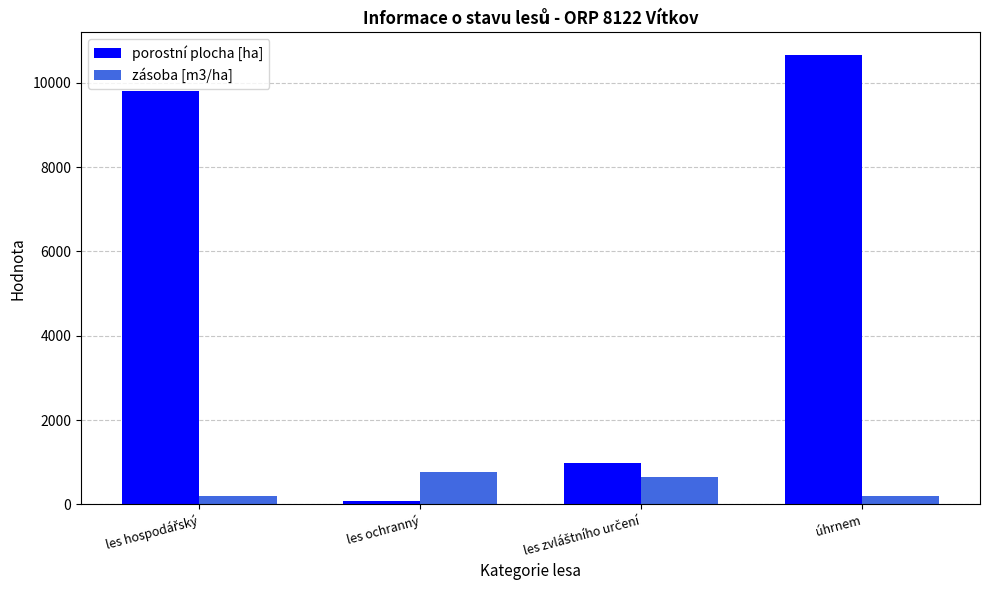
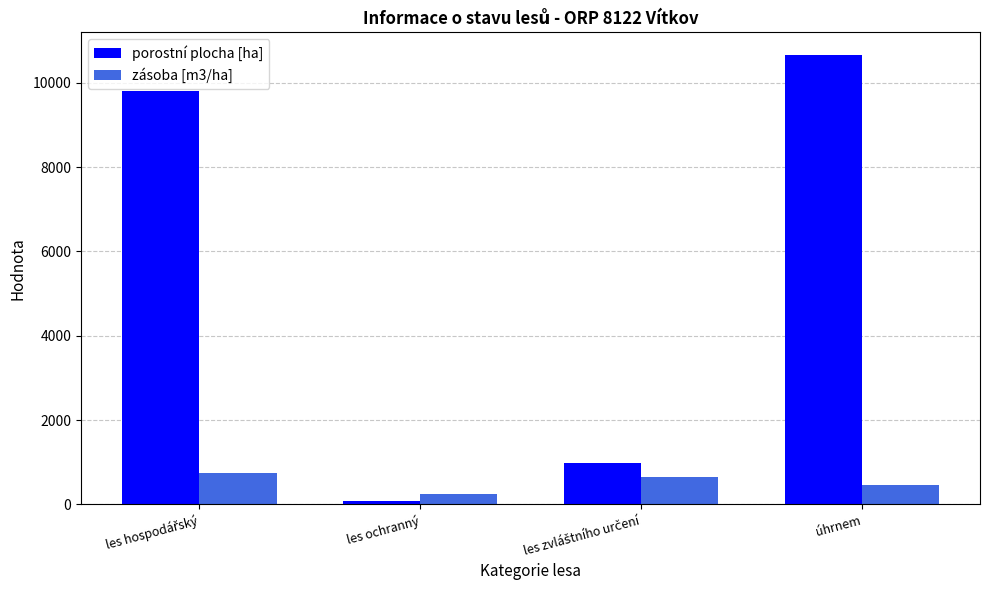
  {
    "porostní plocha [ha]": {
      "les hospodářský": 9800,
      "les ochranný": 100,
      "les zvláštního určení": 1000,
      "úhrnem": 10700
    },
    "zásoba [m3/ha]": {
-     "les hospodářský": 200,
-     "les ochranný": 800,
+     "les hospodářský": 700,
+     "les ochranný": 300,
      "les zvláštního určení": 700,
-     "úhrnem": 200
+     "úhrnem": 500
    }
  }
